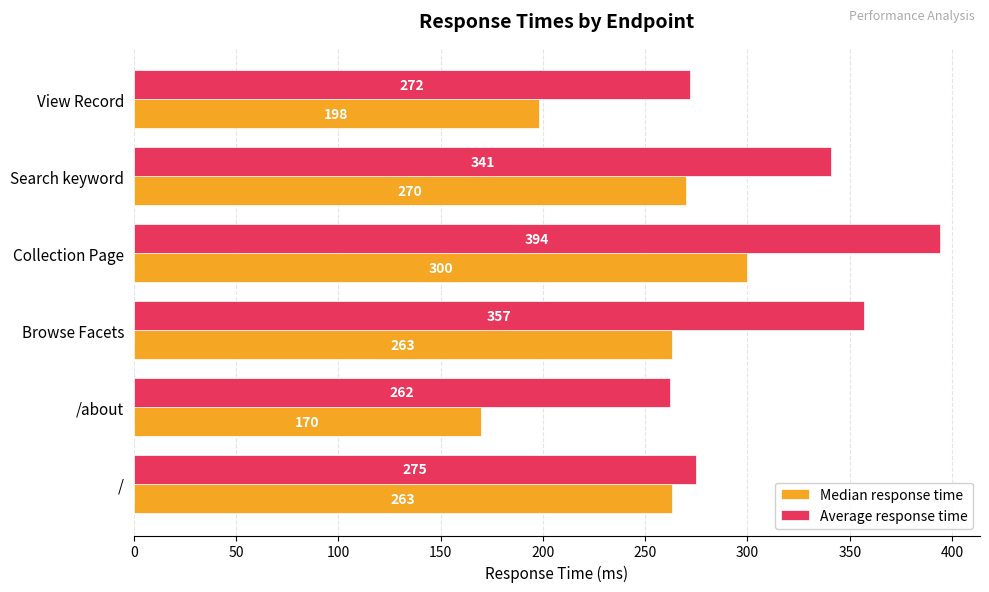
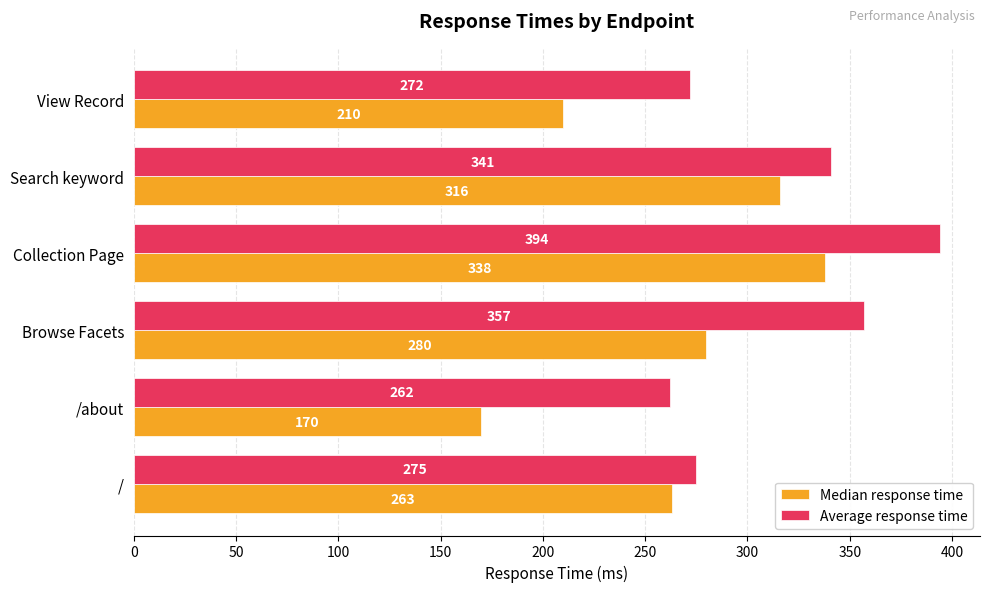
  {
    "Median response time": {
-     "View Record": 198,
-     "Search keyword": 270,
-     "Collection Page": 300,
-     "Browse Facets": 263,
+     "View Record": 210,
+     "Search keyword": 316,
+     "Collection Page": 338,
+     "Browse Facets": 280,
      "/about": 170,
      "/": 263
    },
    "Average response time": {
      "View Record": 272,
      "Search keyword": 341,
      "Collection Page": 394,
      "Browse Facets": 357,
      "/about": 262,
      "/": 275
    }
  }
